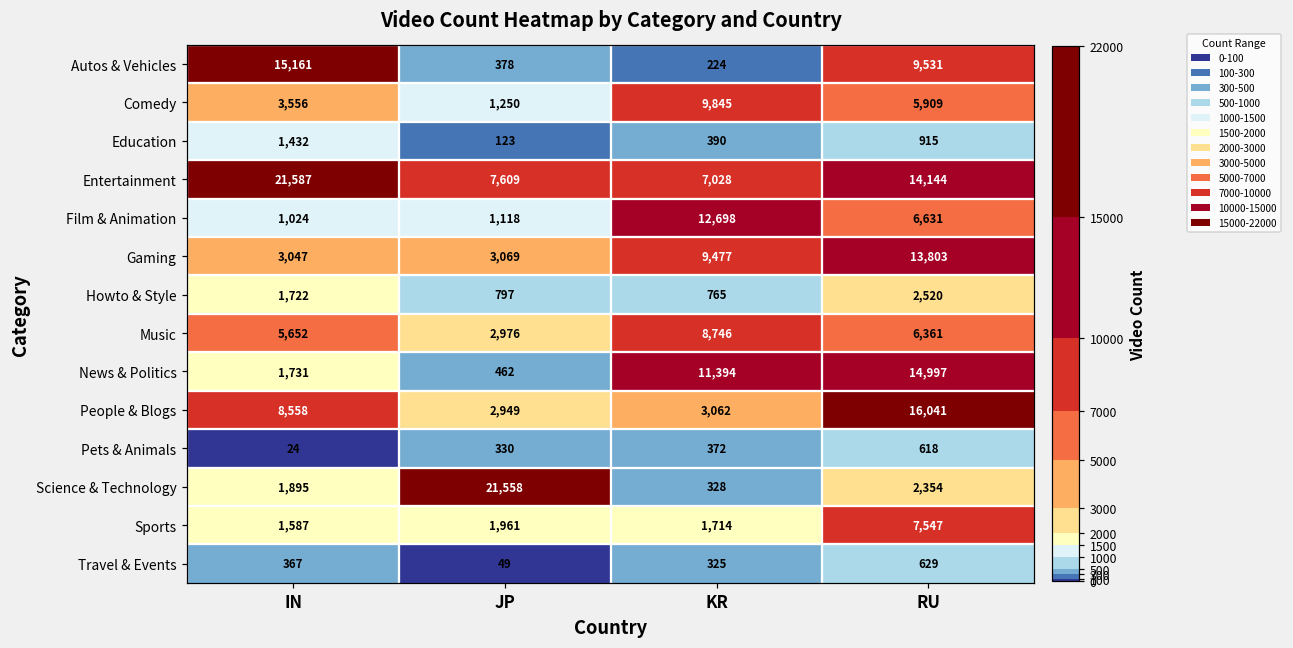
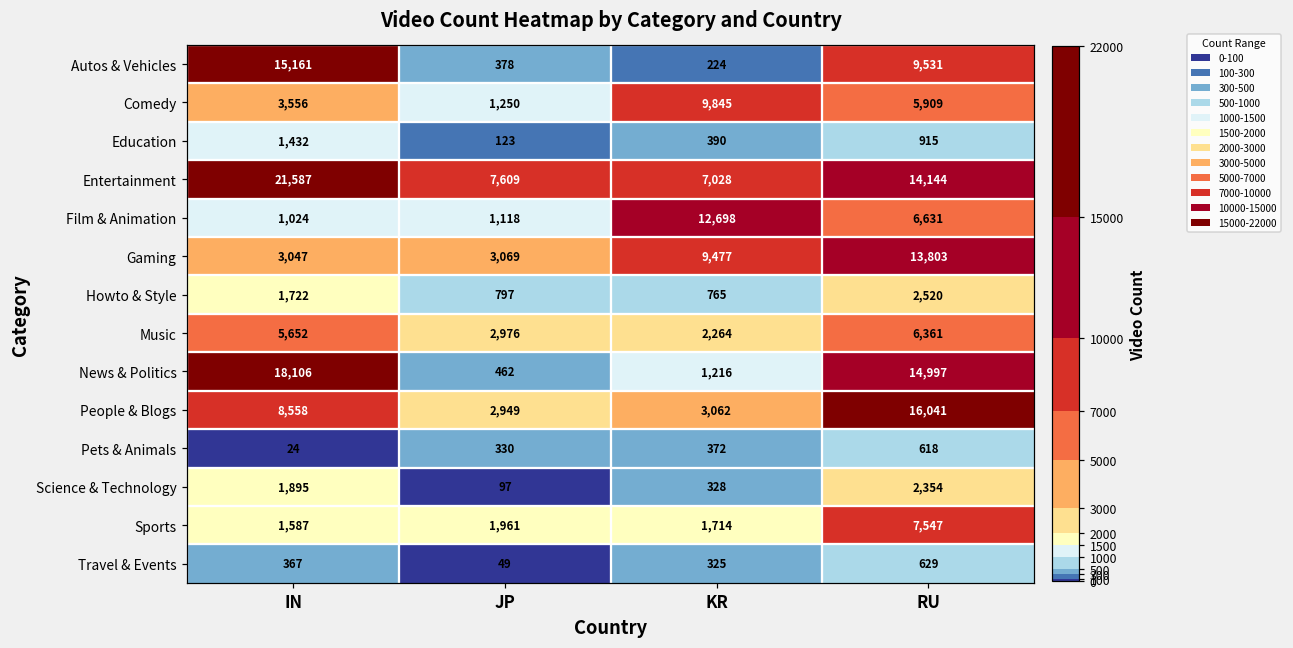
  {
    "Autos & Vehicles": {
      "IN": "15,161",
      "JP": "378",
      "KR": "224",
      "RU": "9,531"
    },
    "Comedy": {
      "IN": "3,556",
      "JP": "1,250",
      "KR": "9,845",
      "RU": "5,909"
    },
    "Education": {
      "IN": "1,432",
      "JP": "123",
      "KR": "390",
      "RU": "915"
    },
    "Entertainment": {
      "IN": "21,587",
      "JP": "7,609",
      "KR": "7,028",
      "RU": "14,144"
    },
    "Film & Animation": {
      "IN": "1,024",
      "JP": "1,118",
      "KR": "12,698",
      "RU": "6,631"
    },
    "Gaming": {
      "IN": "3,047",
      "JP": "3,069",
      "KR": "9,477",
      "RU": "13,803"
    },
    "Howto & Style": {
      "IN": "1,722",
      "JP": "797",
      "KR": "765",
      "RU": "2,520"
    },
    "Music": {
      "IN": "5,652",
      "JP": "2,976",
-     "KR": "8,746",
+     "KR": "2,264",
      "RU": "6,361"
    },
    "News & Politics": {
-     "IN": "1,731",
+     "IN": "18,106",
      "JP": "462",
-     "KR": "11,394",
+     "KR": "1,216",
      "RU": "14,997"
    },
    "People & Blogs": {
      "IN": "8,558",
      "JP": "2,949",
      "KR": "3,062",
      "RU": "16,041"
    },
    "Pets & Animals": {
      "IN": "24",
      "JP": "330",
      "KR": "372",
      "RU": "618"
    },
    "Science & Technology": {
      "IN": "1,895",
-     "JP": "21,558",
+     "JP": "97",
      "KR": "328",
      "RU": "2,354"
    },
    "Sports": {
      "IN": "1,587",
      "JP": "1,961",
      "KR": "1,714",
      "RU": "7,547"
    },
    "Travel & Events": {
      "IN": "367",
      "JP": "49",
      "KR": "325",
      "RU": "629"
    }
  }
